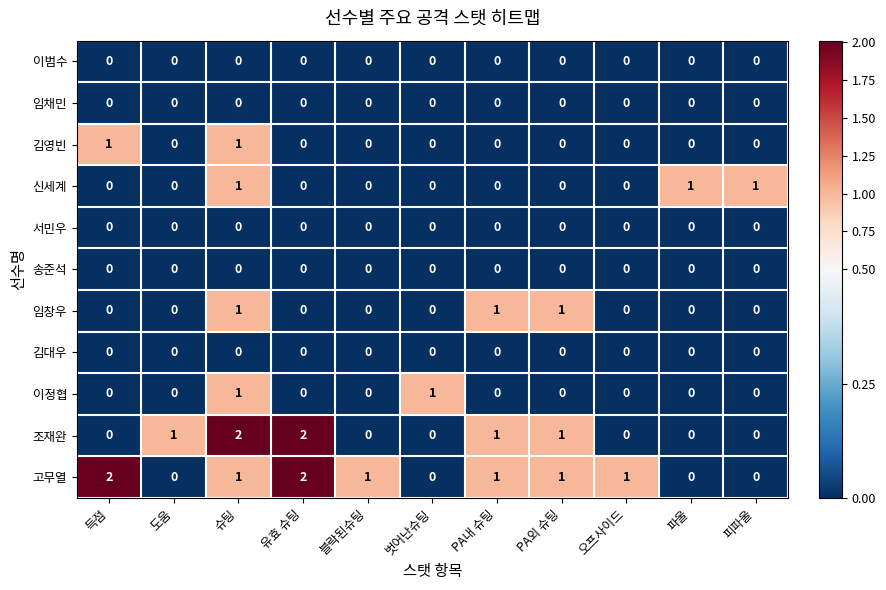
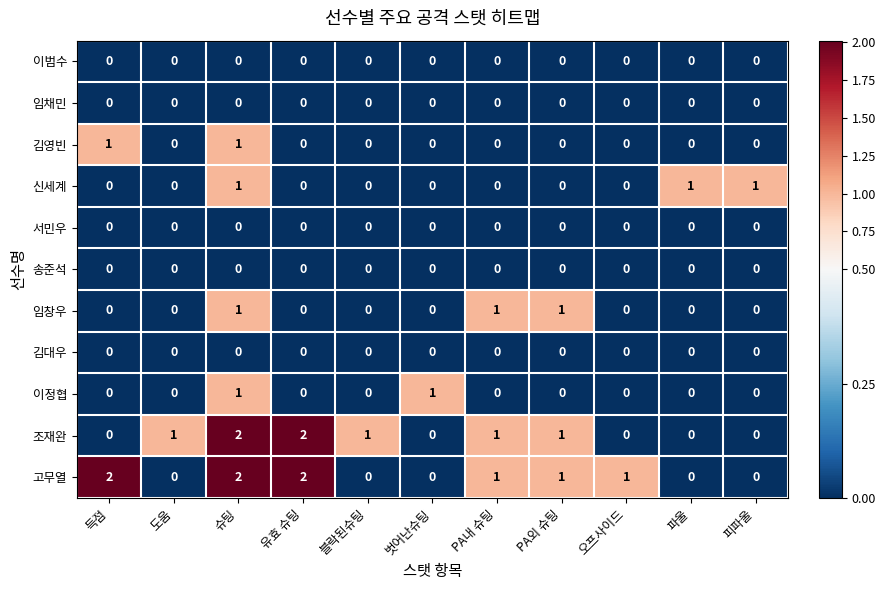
  {
    "이범수": {
      "득점": 0,
      "도움": 0,
      "슈팅": 0,
      "유효 슈팅": 0,
      "블락된슈팅": 0,
      "벗어난슈팅": 0,
      "PA내 슈팅": 0,
      "PA외 슈팅": 0,
      "오프사이드": 0,
      "파울": 0,
      "피파울": 0
    },
    "임채민": {
      "득점": 0,
      "도움": 0,
      "슈팅": 0,
      "유효 슈팅": 0,
      "블락된슈팅": 0,
      "벗어난슈팅": 0,
      "PA내 슈팅": 0,
      "PA외 슈팅": 0,
      "오프사이드": 0,
      "파울": 0,
      "피파울": 0
    },
    "김영빈": {
      "득점": 1,
      "도움": 0,
      "슈팅": 1,
      "유효 슈팅": 0,
      "블락된슈팅": 0,
      "벗어난슈팅": 0,
      "PA내 슈팅": 0,
      "PA외 슈팅": 0,
      "오프사이드": 0,
      "파울": 0,
      "피파울": 0
    },
    "신세계": {
      "득점": 0,
      "도움": 0,
      "슈팅": 1,
      "유효 슈팅": 0,
      "블락된슈팅": 0,
      "벗어난슈팅": 0,
      "PA내 슈팅": 0,
      "PA외 슈팅": 0,
      "오프사이드": 0,
      "파울": 1,
      "피파울": 1
    },
    "서민우": {
      "득점": 0,
      "도움": 0,
      "슈팅": 0,
      "유효 슈팅": 0,
      "블락된슈팅": 0,
      "벗어난슈팅": 0,
      "PA내 슈팅": 0,
      "PA외 슈팅": 0,
      "오프사이드": 0,
      "파울": 0,
      "피파울": 0
    },
    "송준석": {
      "득점": 0,
      "도움": 0,
      "슈팅": 0,
      "유효 슈팅": 0,
      "블락된슈팅": 0,
      "벗어난슈팅": 0,
      "PA내 슈팅": 0,
      "PA외 슈팅": 0,
      "오프사이드": 0,
      "파울": 0,
      "피파울": 0
    },
    "임창우": {
      "득점": 0,
      "도움": 0,
      "슈팅": 1,
      "유효 슈팅": 0,
      "블락된슈팅": 0,
      "벗어난슈팅": 0,
      "PA내 슈팅": 1,
      "PA외 슈팅": 1,
      "오프사이드": 0,
      "파울": 0,
      "피파울": 0
    },
    "김대우": {
      "득점": 0,
      "도움": 0,
      "슈팅": 0,
      "유효 슈팅": 0,
      "블락된슈팅": 0,
      "벗어난슈팅": 0,
      "PA내 슈팅": 0,
      "PA외 슈팅": 0,
      "오프사이드": 0,
      "파울": 0,
      "피파울": 0
    },
    "이정협": {
      "득점": 0,
      "도움": 0,
      "슈팅": 1,
      "유효 슈팅": 0,
      "블락된슈팅": 0,
      "벗어난슈팅": 1,
      "PA내 슈팅": 0,
      "PA외 슈팅": 0,
      "오프사이드": 0,
      "파울": 0,
      "피파울": 0
    },
    "조재완": {
      "득점": 0,
      "도움": 1,
      "슈팅": 2,
      "유효 슈팅": 2,
-     "블락된슈팅": 0,
+     "블락된슈팅": 1,
      "벗어난슈팅": 0,
      "PA내 슈팅": 1,
      "PA외 슈팅": 1,
      "오프사이드": 0,
      "파울": 0,
      "피파울": 0
    },
    "고무열": {
      "득점": 2,
      "도움": 0,
-     "슈팅": 1,
+     "슈팅": 2,
      "유효 슈팅": 2,
-     "블락된슈팅": 1,
+     "블락된슈팅": 0,
      "벗어난슈팅": 0,
      "PA내 슈팅": 1,
      "PA외 슈팅": 1,
      "오프사이드": 1,
      "파울": 0,
      "피파울": 0
    }
  }
